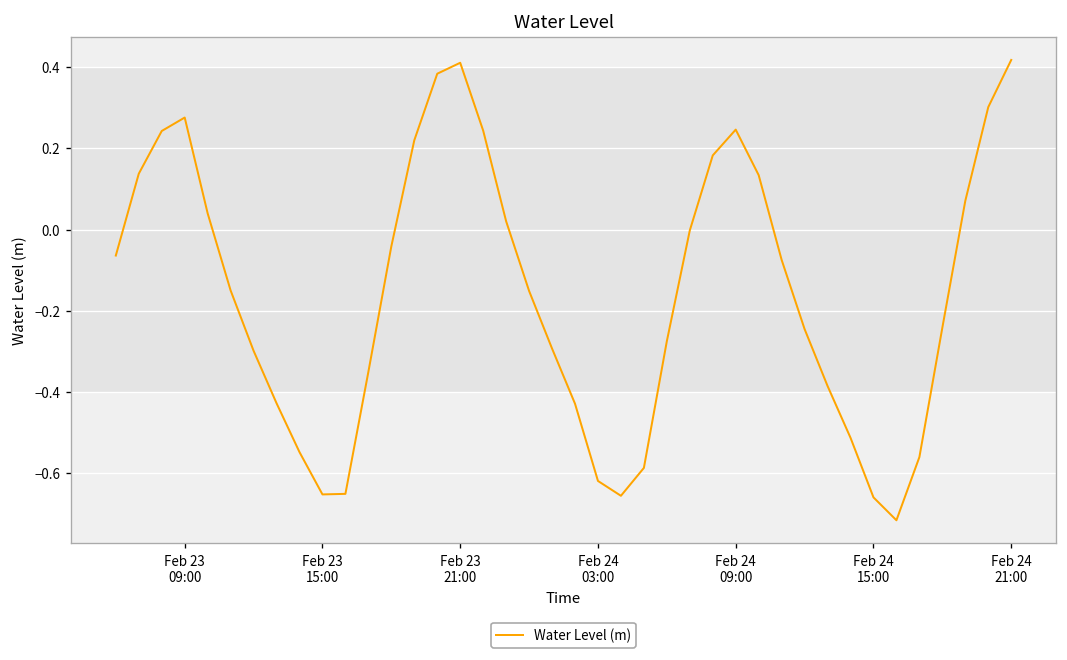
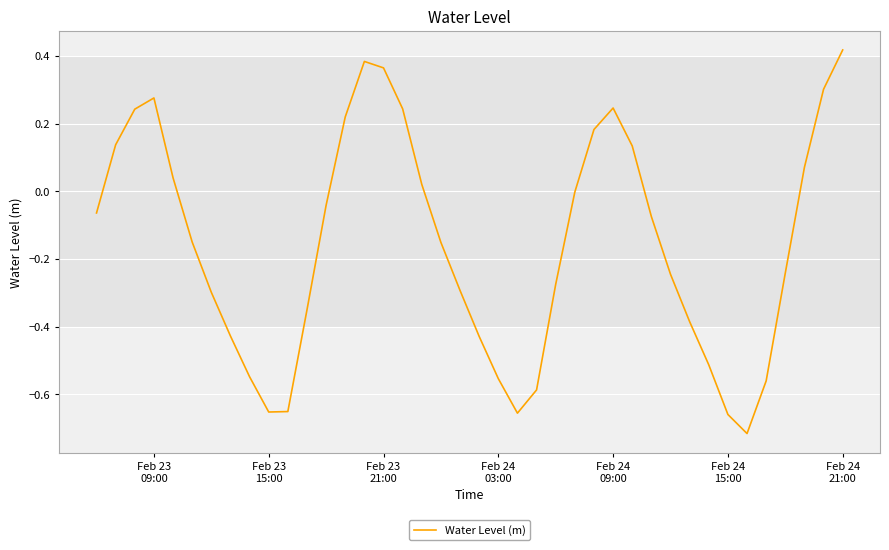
  {
    "Feb 23 09:00": 0.28,
    "Feb 23 15:00": -0.65,
-   "Feb 23 21:00": 0.41,
-   "Feb 24 03:00": -0.62,
+   "Feb 23 21:00": 0.36,
+   "Feb 24 03:00": -0.55,
    "Feb 24 09:00": 0.25,
    "Feb 24 15:00": -0.66,
    "Feb 24 21:00": 0.42
  }
